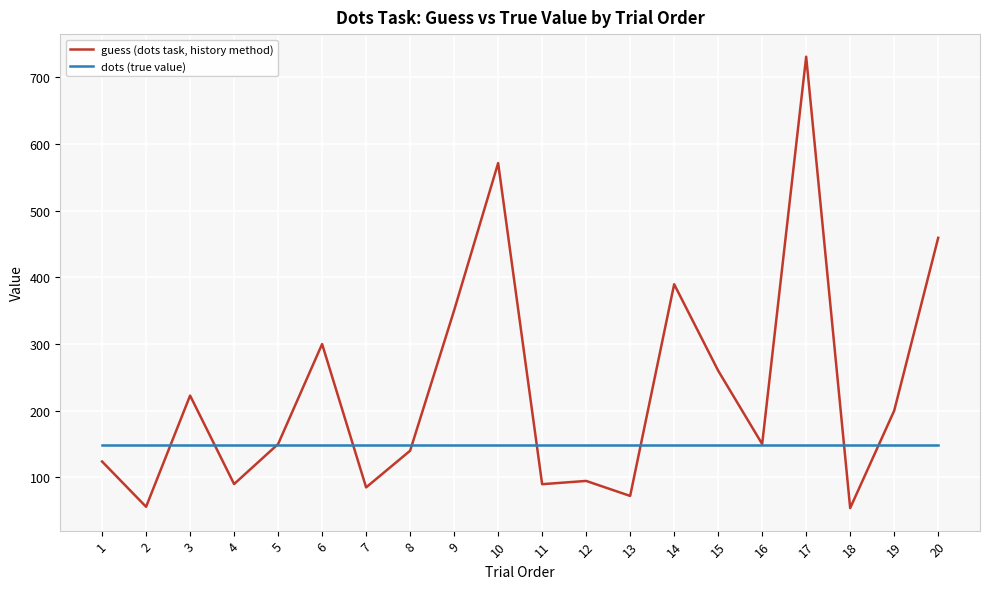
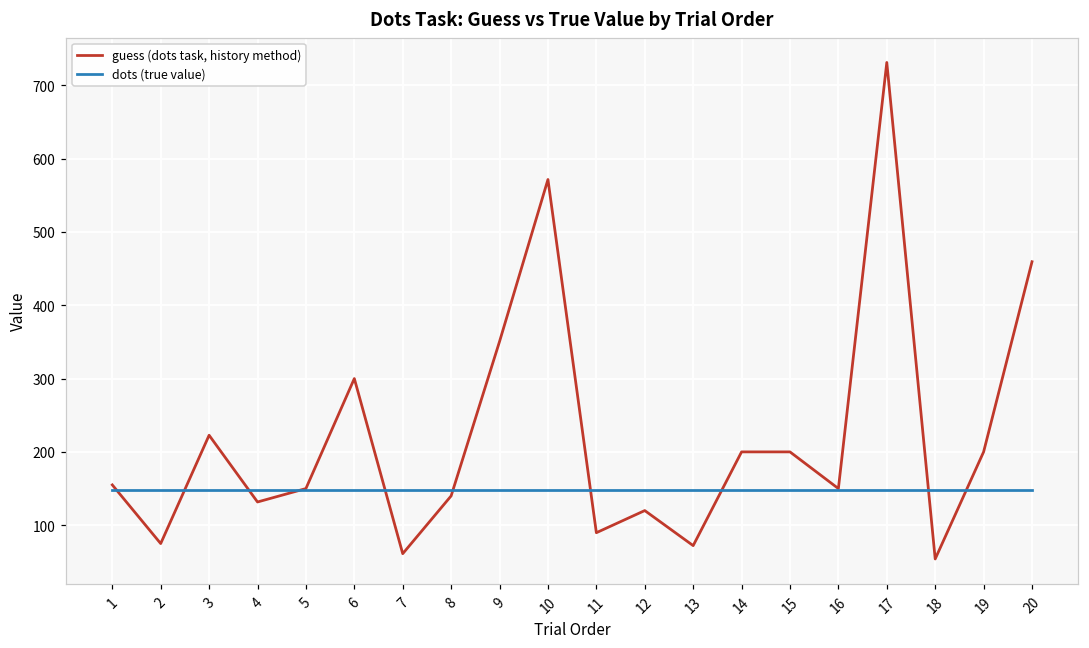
  {
    "guess (dots task, history method)": {
-     "1": 120,
-     "2": 60,
+     "1": 160,
+     "2": 80,
      "3": 220,
-     "4": 90,
+     "4": 130,
      "6": 300,
-     "7": 90,
+     "7": 60,
      "8": 140,
      "9": 350,
      "10": 570,
      "11": 90,
-     "12": 90,
+     "12": 120,
      "13": 70,
-     "14": 390,
-     "15": 260,
+     "14": 200,
+     "15": 200,
      "17": 730,
      "18": 50,
      "19": 200,
      "20": 460
    },
    "dots (true value)": {
      "1": 150,
      "2": 150,
      "3": 150,
      "4": 150,
      "6": 150,
      "7": 150,
      "8": 150,
      "9": 150,
      "10": 150,
      "11": 150,
      "12": 150,
      "13": 150,
      "14": 150,
      "15": 150,
      "17": 150,
      "18": 150,
      "19": 150,
      "20": 150
    }
  }
